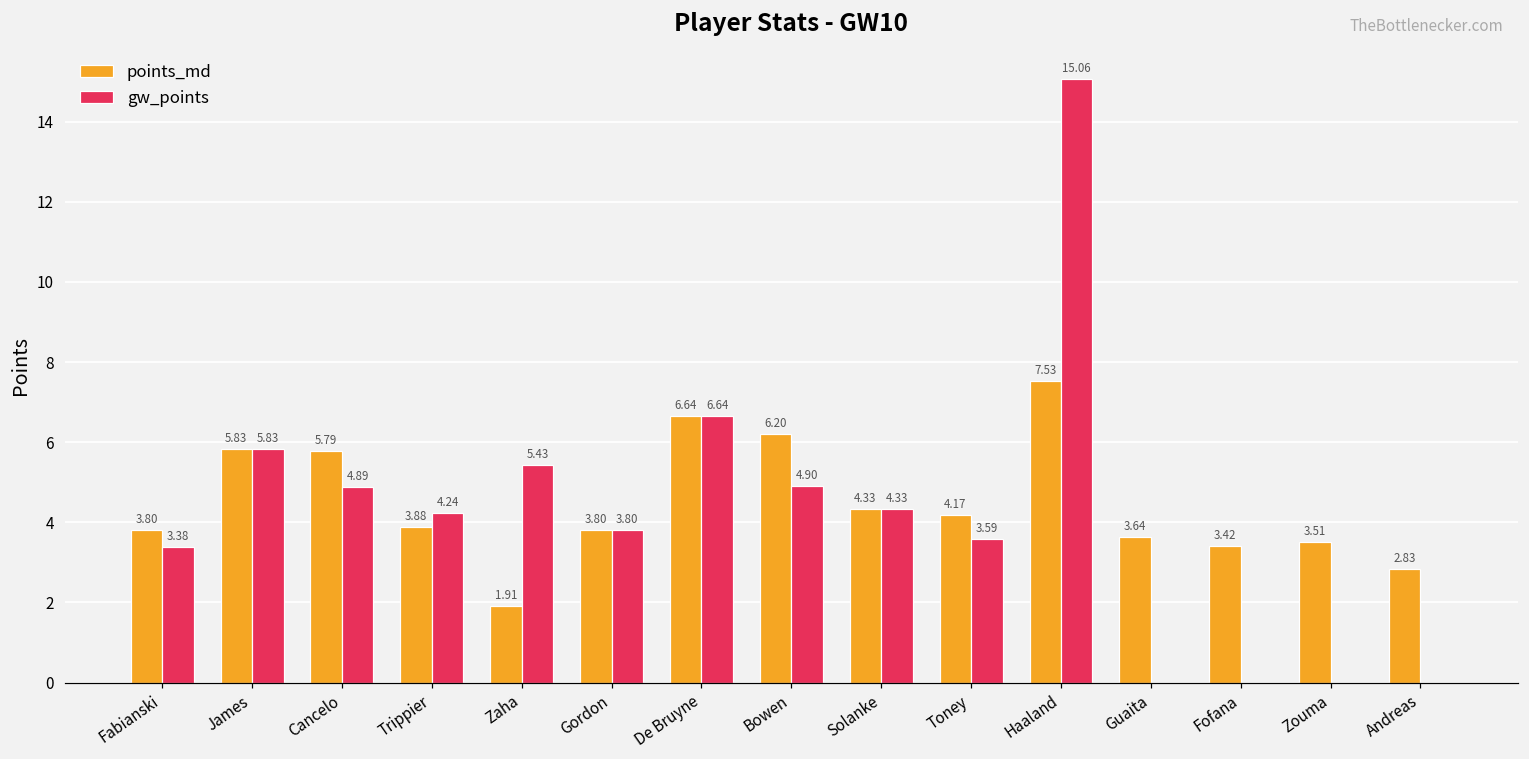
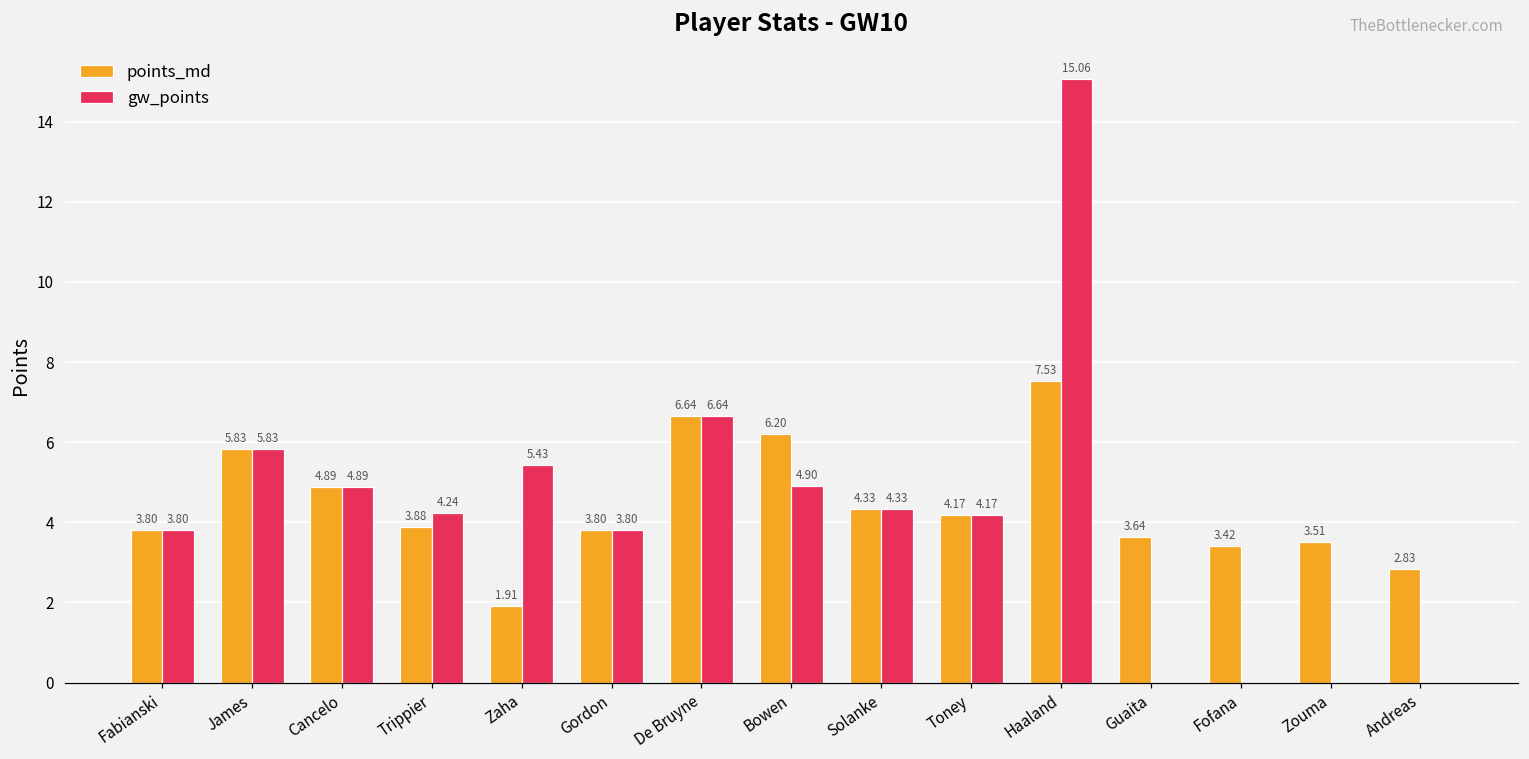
  {
    "points_md": {
      "Fabianski": 3.80,
      "James": 5.83,
-     "Cancelo": 5.79,
+     "Cancelo": 4.89,
      "Trippier": 3.88,
      "Zaha": 1.91,
      "Gordon": 3.80,
      "De Bruyne": 6.64,
      "Bowen": 6.20,
      "Solanke": 4.33,
      "Toney": 4.17,
      "Haaland": 7.53,
      "Guaita": 3.64,
      "Fofana": 3.42,
      "Zouma": 3.51,
      "Andreas": 2.83
    },
    "gw_points": {
-     "Fabianski": 3.38,
+     "Fabianski": 3.80,
      "James": 5.83,
      "Cancelo": 4.89,
      "Trippier": 4.24,
      "Zaha": 5.43,
      "Gordon": 3.80,
      "De Bruyne": 6.64,
      "Bowen": 4.90,
      "Solanke": 4.33,
-     "Toney": 3.59,
+     "Toney": 4.17,
      "Haaland": 15.06
    }
  }
